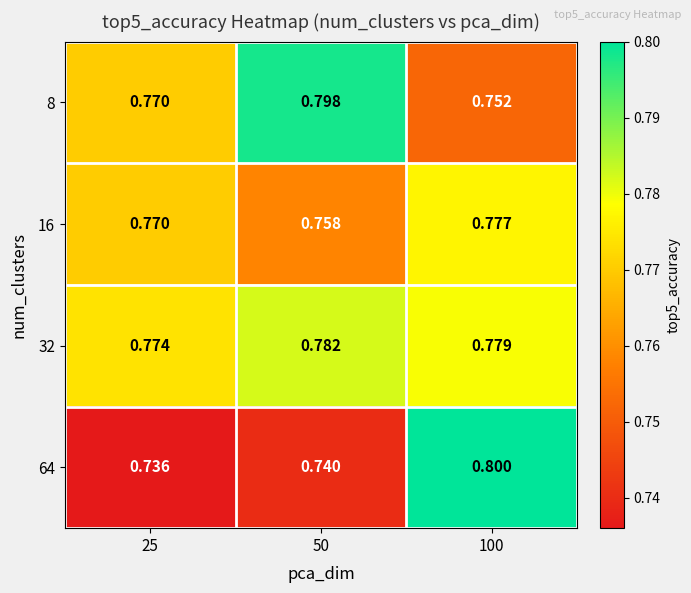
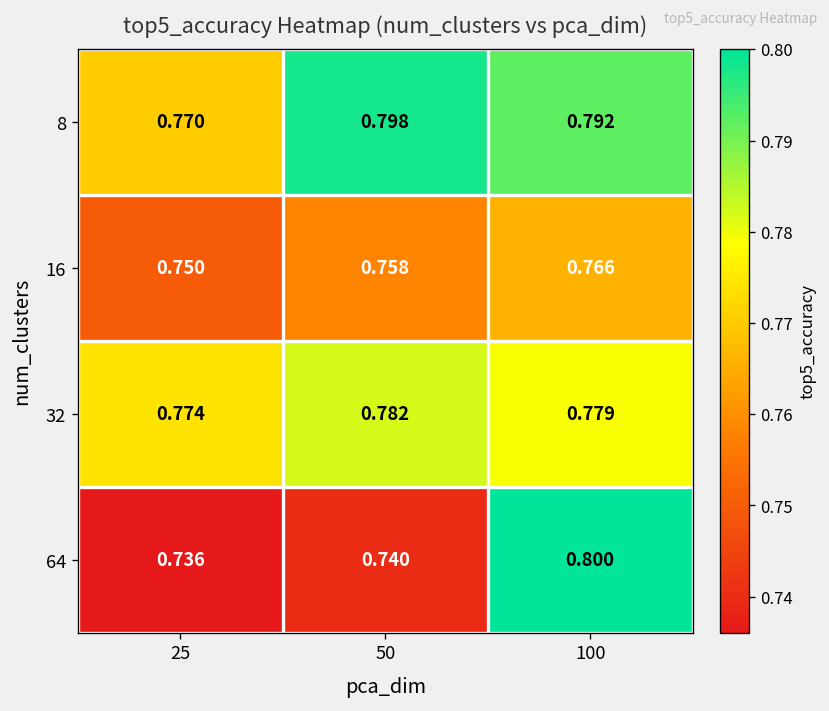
  {
    "8": {
      "25": 0.770,
      "50": 0.798,
-     "100": 0.752
+     "100": 0.792
    },
    "16": {
-     "25": 0.770,
+     "25": 0.750,
      "50": 0.758,
-     "100": 0.777
+     "100": 0.766
    },
    "32": {
      "25": 0.774,
      "50": 0.782,
      "100": 0.779
    },
    "64": {
      "25": 0.736,
      "50": 0.740,
      "100": 0.800
    }
  }
